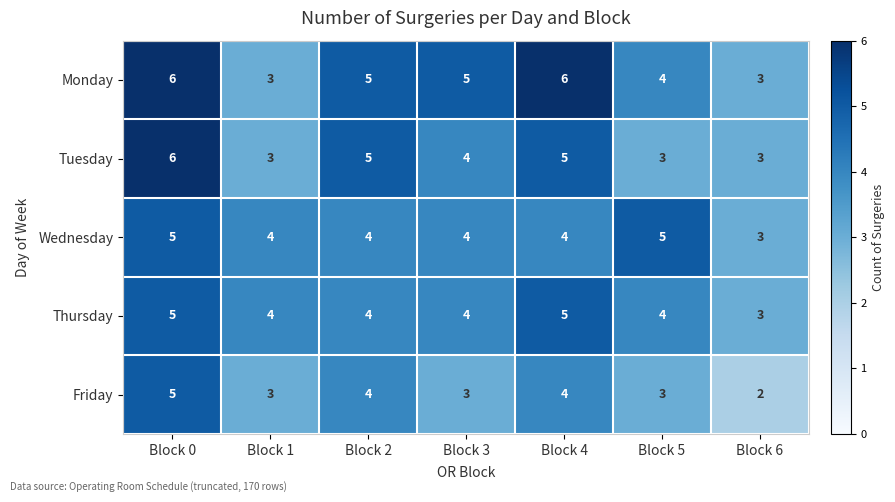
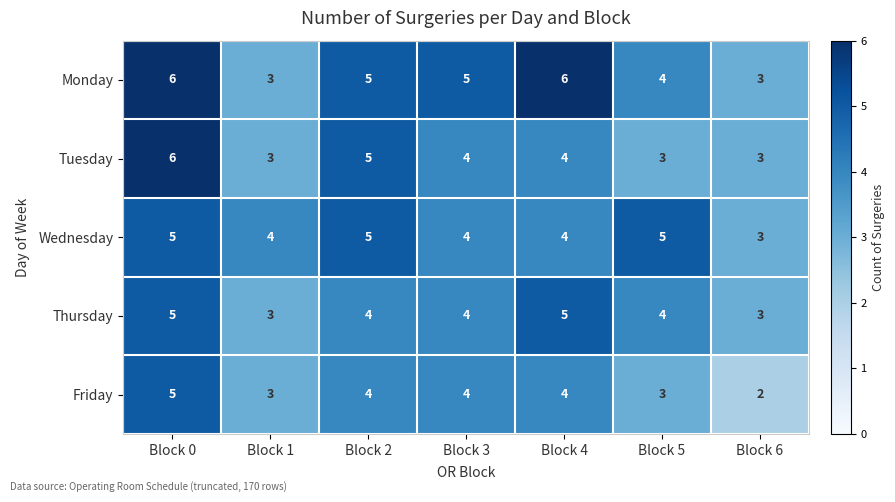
  {
    "Monday": {
      "Block 0": 6,
      "Block 1": 3,
      "Block 2": 5,
      "Block 3": 5,
      "Block 4": 6,
      "Block 5": 4,
      "Block 6": 3
    },
    "Tuesday": {
      "Block 0": 6,
      "Block 1": 3,
      "Block 2": 5,
      "Block 3": 4,
-     "Block 4": 5,
+     "Block 4": 4,
      "Block 5": 3,
      "Block 6": 3
    },
    "Wednesday": {
      "Block 0": 5,
      "Block 1": 4,
-     "Block 2": 4,
+     "Block 2": 5,
      "Block 3": 4,
      "Block 4": 4,
      "Block 5": 5,
      "Block 6": 3
    },
    "Thursday": {
      "Block 0": 5,
-     "Block 1": 4,
+     "Block 1": 3,
      "Block 2": 4,
      "Block 3": 4,
      "Block 4": 5,
      "Block 5": 4,
      "Block 6": 3
    },
    "Friday": {
      "Block 0": 5,
      "Block 1": 3,
      "Block 2": 4,
-     "Block 3": 3,
+     "Block 3": 4,
      "Block 4": 4,
      "Block 5": 3,
      "Block 6": 2
    }
  }
